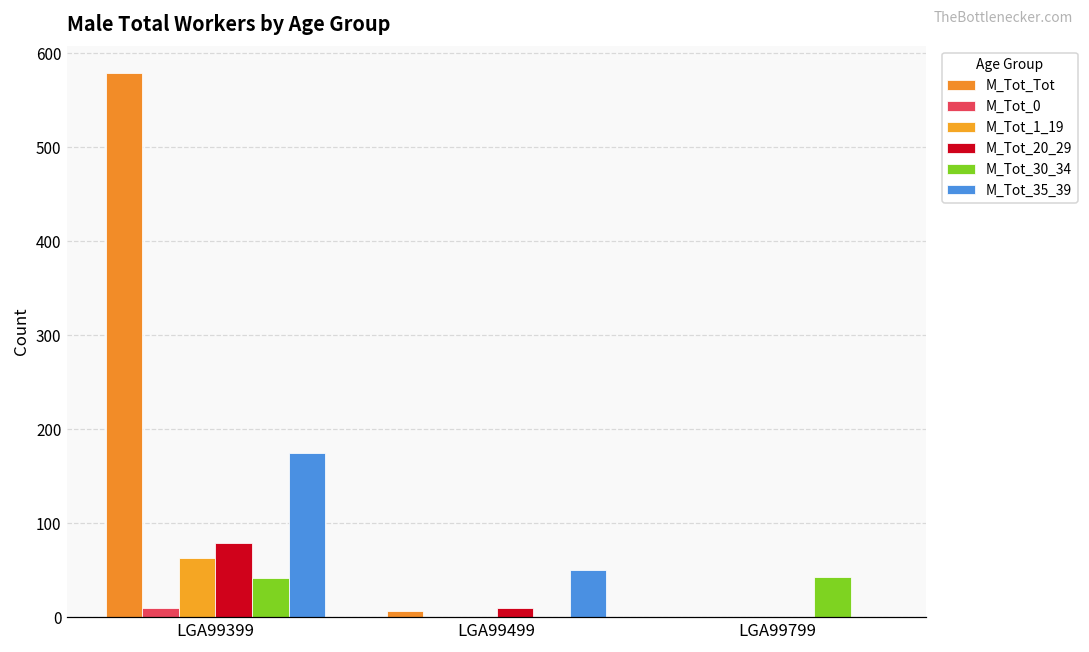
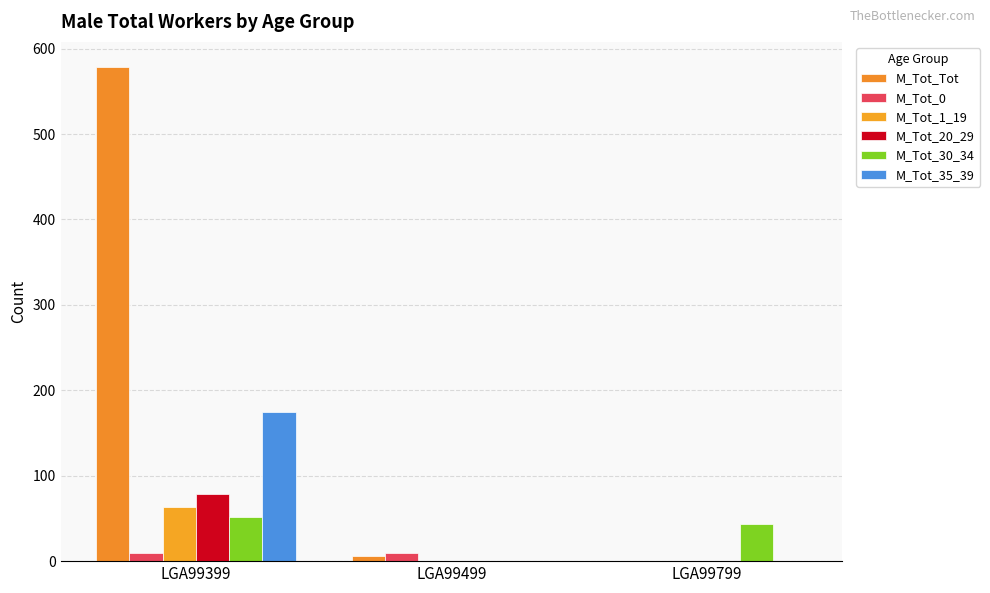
  {
    "M_Tot_0": {
      "LGA99399": 10,
-     "LGA99499": 0,
+     "LGA99499": 10,
      "LGA99799": 0
    },
    "M_Tot_20_29": {
      "LGA99399": 80,
-     "LGA99499": 10,
+     "LGA99499": 0,
      "LGA99799": 0
    },
    "M_Tot_30_34": {
-     "LGA99399": 40,
+     "LGA99399": 50,
      "LGA99499": 0,
      "LGA99799": 40
    },
    "M_Tot_35_39": {
      "LGA99399": 180,
-     "LGA99499": 50,
+     "LGA99499": 0,
      "LGA99799": 0
    }
  }
